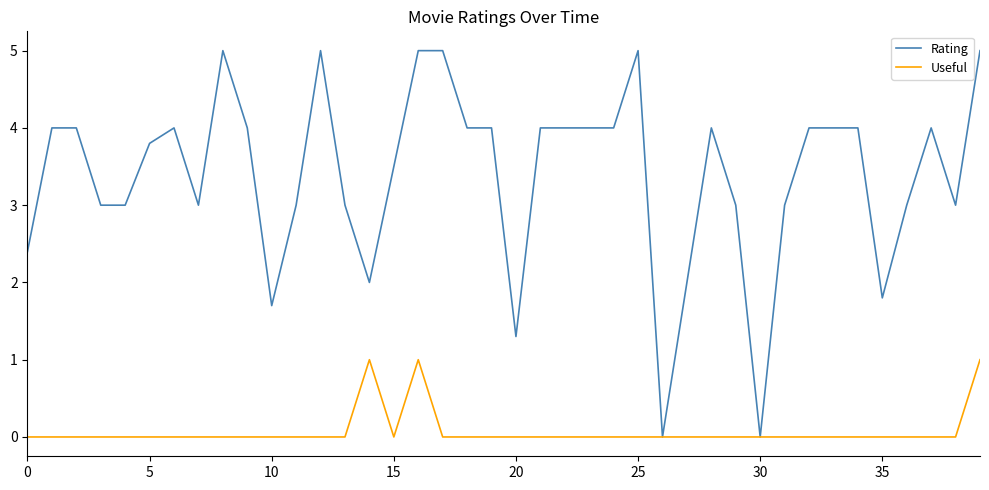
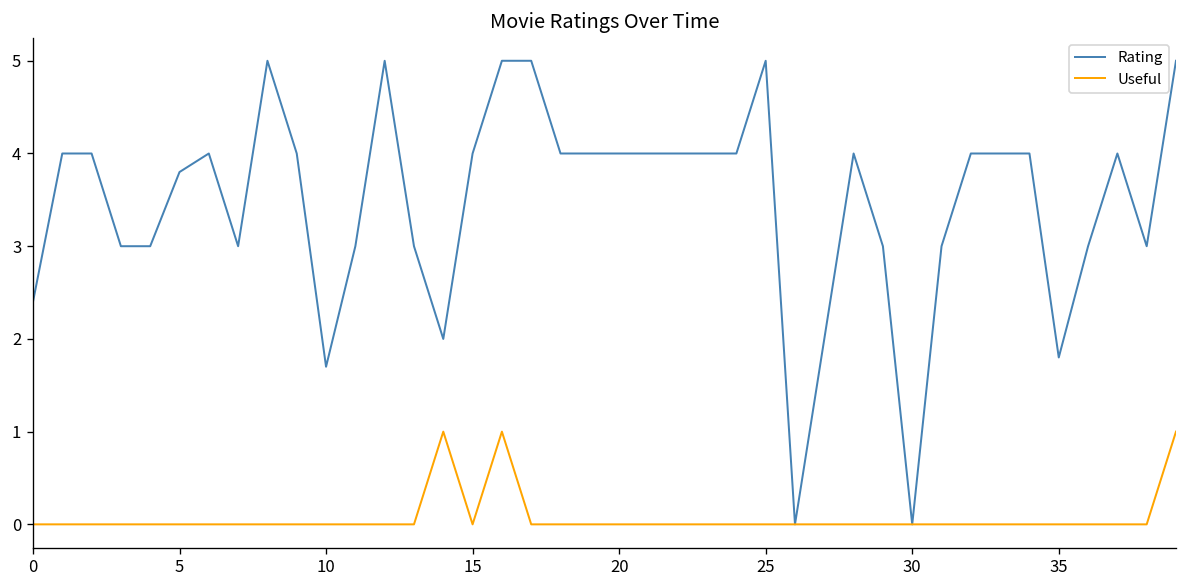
  {
    "Rating": {
      "0": 2.4,
      "5": 3.8,
      "10": 1.7,
-     "15": 3.5,
-     "20": 1.3,
+     "15": 4.0,
+     "20": 4.0,
      "25": 5.0,
      "35": 1.8
    },
    "Useful": {
      "0": 0.0,
      "5": 0.0,
      "10": 0.0,
      "15": 0.0,
      "20": 0.0,
      "25": 0.0,
      "35": 0.0
    }
  }
